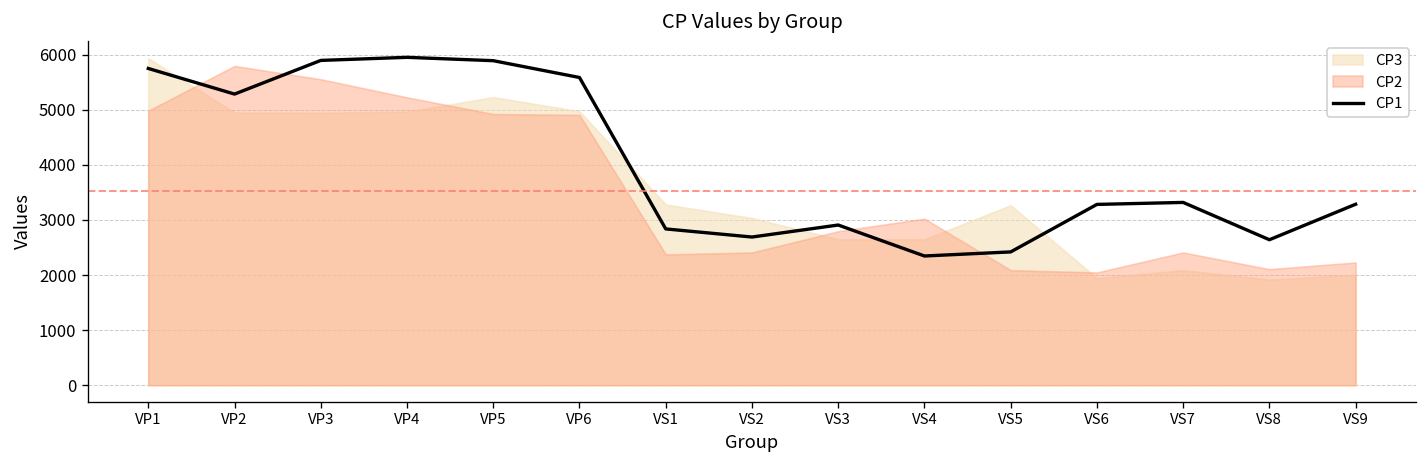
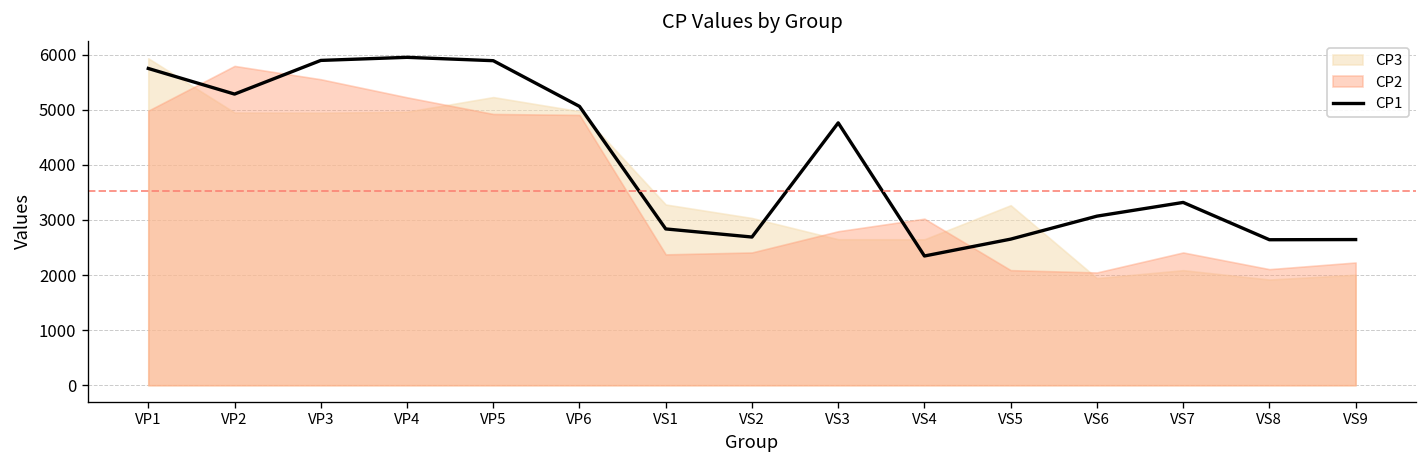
  {
    "CP1": {
      "VP1": 5700,
      "VP2": 5300,
      "VP3": 5900,
      "VP4": 6000,
      "VP5": 5900,
-     "VP6": 5600,
+     "VP6": 5100,
      "VS1": 2800,
      "VS2": 2700,
-     "VS3": 2900,
+     "VS3": 4800,
      "VS4": 2300,
-     "VS5": 2400,
-     "VS6": 3300,
+     "VS5": 2700,
+     "VS6": 3100,
      "VS7": 3300,
      "VS8": 2600,
-     "VS9": 3300
+     "VS9": 2600
    }
  }
